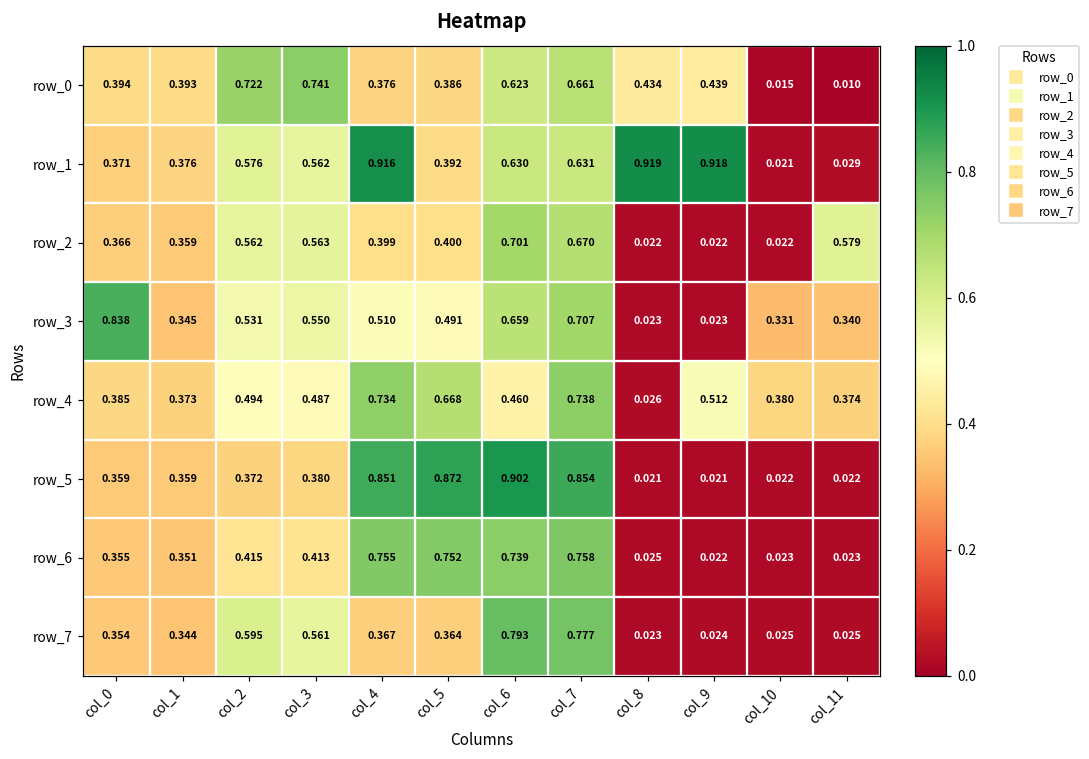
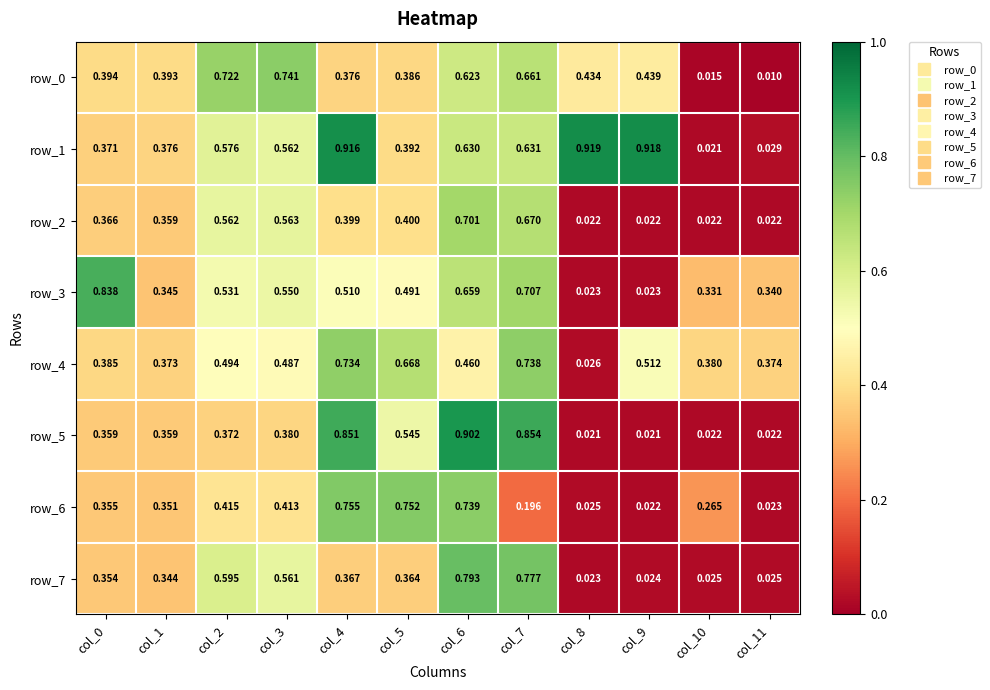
  {
    "row_0": {
      "col_0": 0.394,
      "col_1": 0.393,
      "col_2": 0.722,
      "col_3": 0.741,
      "col_4": 0.376,
      "col_5": 0.386,
      "col_6": 0.623,
      "col_7": 0.661,
      "col_8": 0.434,
      "col_9": 0.439,
      "col_10": 0.015,
      "col_11": 0.010
    },
    "row_1": {
      "col_0": 0.371,
      "col_1": 0.376,
      "col_2": 0.576,
      "col_3": 0.562,
      "col_4": 0.916,
      "col_5": 0.392,
      "col_6": 0.630,
      "col_7": 0.631,
      "col_8": 0.919,
      "col_9": 0.918,
      "col_10": 0.021,
      "col_11": 0.029
    },
    "row_2": {
      "col_0": 0.366,
      "col_1": 0.359,
      "col_2": 0.562,
      "col_3": 0.563,
      "col_4": 0.399,
      "col_5": 0.400,
      "col_6": 0.701,
      "col_7": 0.670,
      "col_8": 0.022,
      "col_9": 0.022,
      "col_10": 0.022,
-     "col_11": 0.579
+     "col_11": 0.022
    },
    "row_3": {
      "col_0": 0.838,
      "col_1": 0.345,
      "col_2": 0.531,
      "col_3": 0.550,
      "col_4": 0.510,
      "col_5": 0.491,
      "col_6": 0.659,
      "col_7": 0.707,
      "col_8": 0.023,
      "col_9": 0.023,
      "col_10": 0.331,
      "col_11": 0.340
    },
    "row_4": {
      "col_0": 0.385,
      "col_1": 0.373,
      "col_2": 0.494,
      "col_3": 0.487,
      "col_4": 0.734,
      "col_5": 0.668,
      "col_6": 0.460,
      "col_7": 0.738,
      "col_8": 0.026,
      "col_9": 0.512,
      "col_10": 0.380,
      "col_11": 0.374
    },
    "row_5": {
      "col_0": 0.359,
      "col_1": 0.359,
      "col_2": 0.372,
      "col_3": 0.380,
      "col_4": 0.851,
-     "col_5": 0.872,
+     "col_5": 0.545,
      "col_6": 0.902,
      "col_7": 0.854,
      "col_8": 0.021,
      "col_9": 0.021,
      "col_10": 0.022,
      "col_11": 0.022
    },
    "row_6": {
      "col_0": 0.355,
      "col_1": 0.351,
      "col_2": 0.415,
      "col_3": 0.413,
      "col_4": 0.755,
      "col_5": 0.752,
      "col_6": 0.739,
-     "col_7": 0.758,
+     "col_7": 0.196,
      "col_8": 0.025,
      "col_9": 0.022,
-     "col_10": 0.023,
+     "col_10": 0.265,
      "col_11": 0.023
    },
    "row_7": {
      "col_0": 0.354,
      "col_1": 0.344,
      "col_2": 0.595,
      "col_3": 0.561,
      "col_4": 0.367,
      "col_5": 0.364,
      "col_6": 0.793,
      "col_7": 0.777,
      "col_8": 0.023,
      "col_9": 0.024,
      "col_10": 0.025,
      "col_11": 0.025
    }
  }
